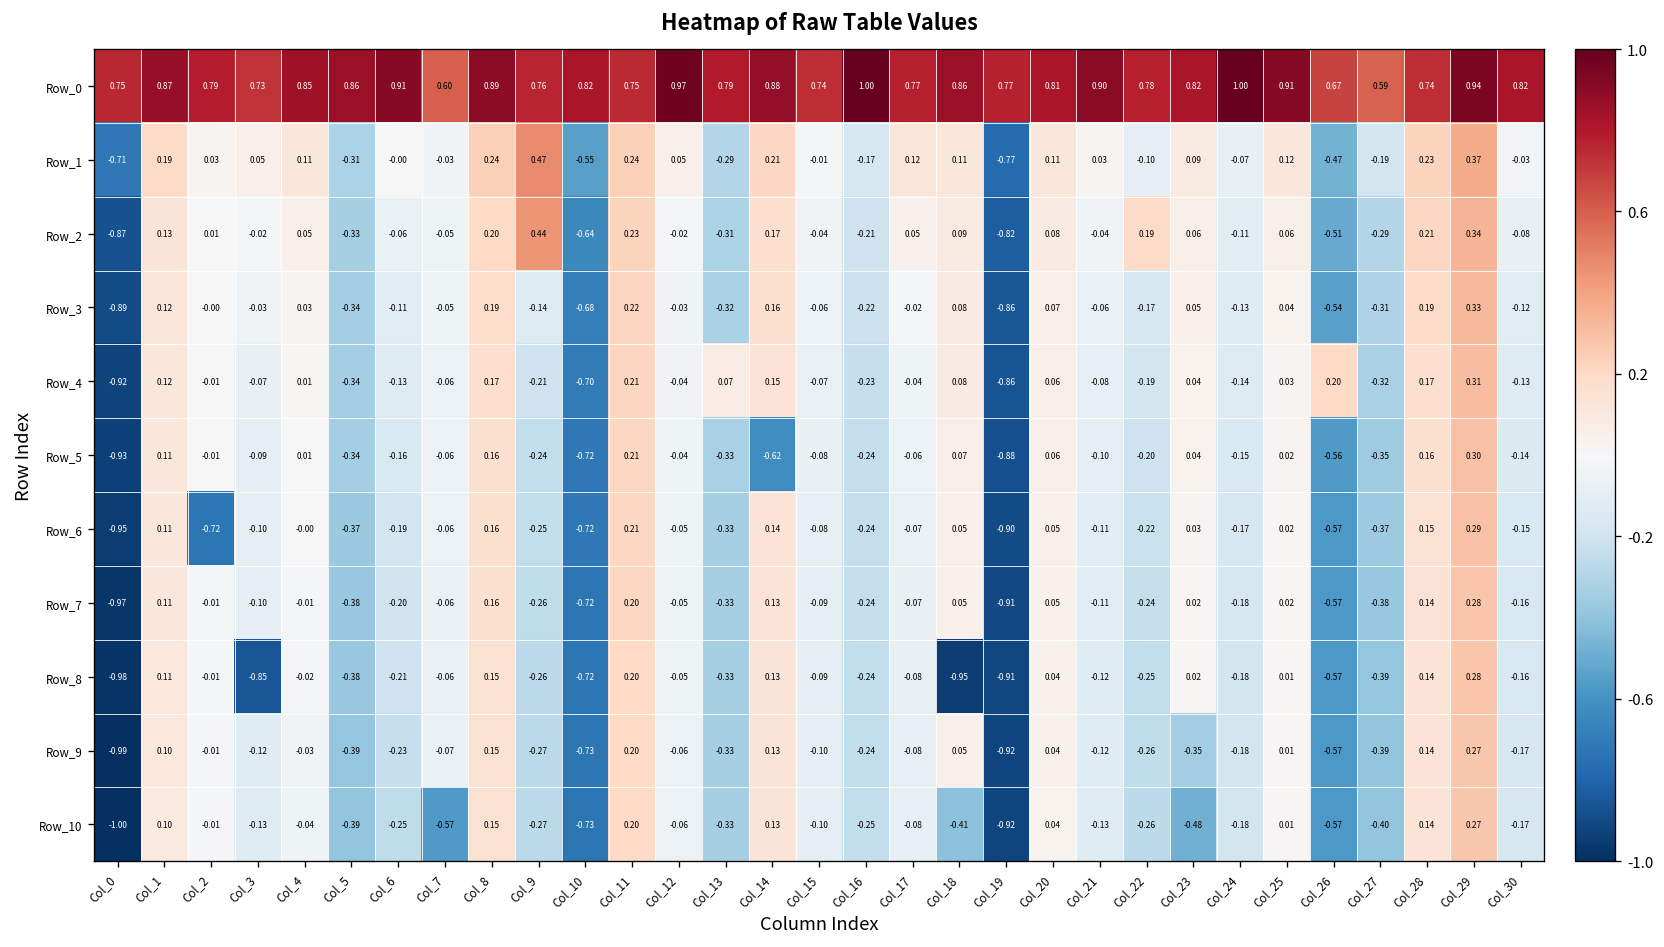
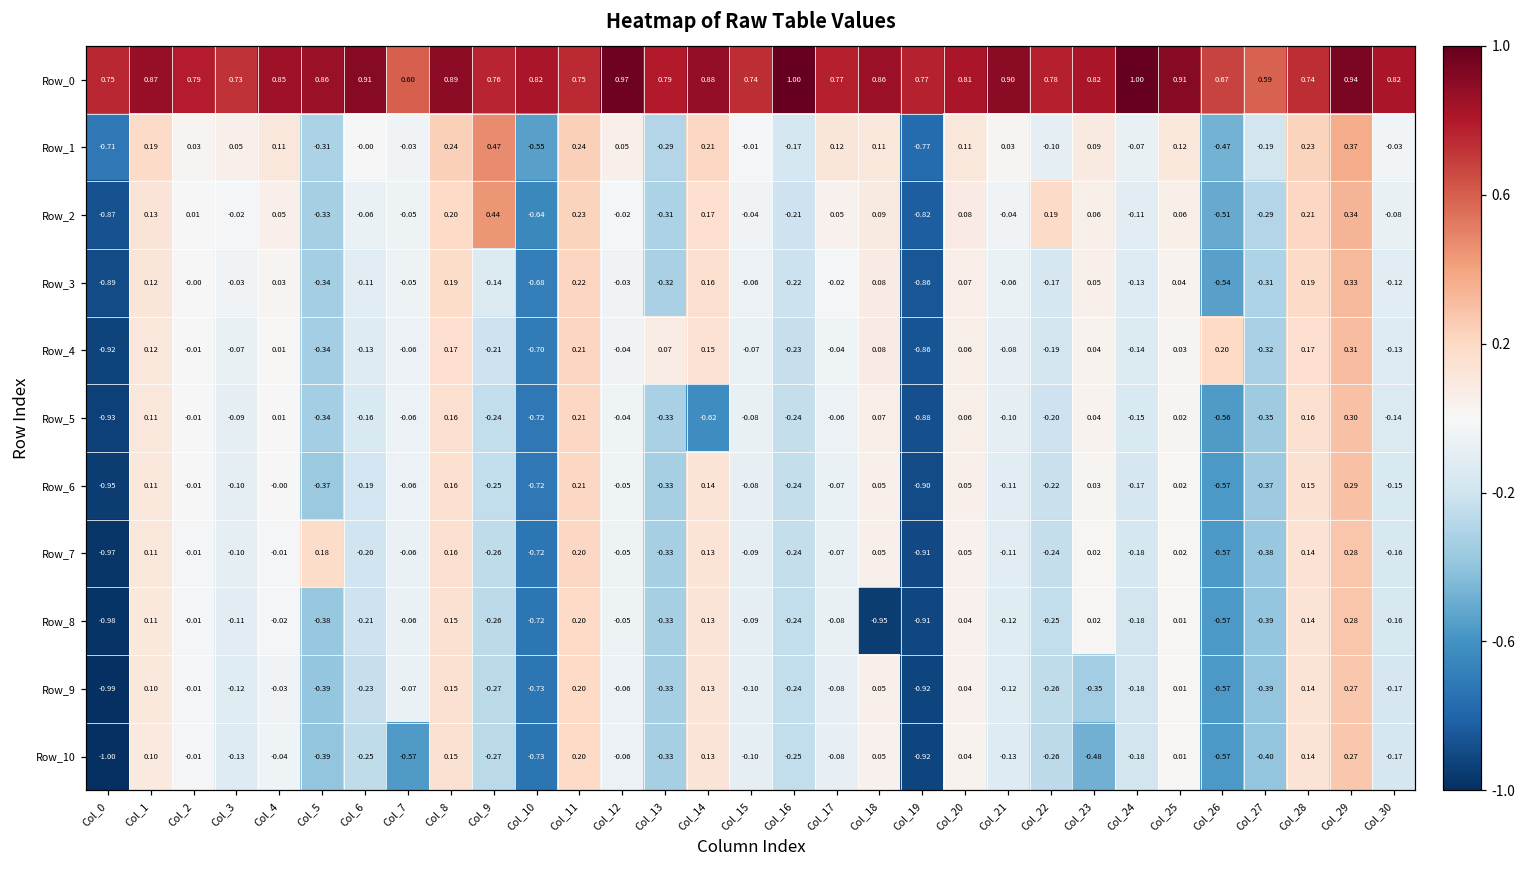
  {
    "Row_6": {
      "Col_0": -0.95,
      "Col_1": 0.11,
-     "Col_2": -0.72,
+     "Col_2": -0.01,
      "Col_3": -0.10,
      "Col_4": -0.00,
      "Col_5": -0.37,
      "Col_6": -0.19,
      "Col_7": -0.06,
      "Col_8": 0.16,
      "Col_9": -0.25,
      "Col_10": -0.72,
      "Col_11": 0.21,
      "Col_12": -0.05,
      "Col_13": -0.33,
      "Col_14": 0.14,
      "Col_15": -0.08,
      "Col_16": -0.24,
      "Col_17": -0.07,
      "Col_18": 0.05,
      "Col_19": -0.90,
      "Col_20": 0.05,
      "Col_21": -0.11,
      "Col_22": -0.22,
      "Col_23": 0.03,
      "Col_24": -0.17,
      "Col_25": 0.02,
      "Col_26": -0.57,
      "Col_27": -0.37,
      "Col_28": 0.15,
      "Col_29": 0.29,
      "Col_30": -0.15
    },
    "Row_7": {
      "Col_0": -0.97,
      "Col_1": 0.11,
      "Col_2": -0.01,
      "Col_3": -0.10,
      "Col_4": -0.01,
-     "Col_5": -0.38,
+     "Col_5": 0.18,
      "Col_6": -0.20,
      "Col_7": -0.06,
      "Col_8": 0.16,
      "Col_9": -0.26,
      "Col_10": -0.72,
      "Col_11": 0.20,
      "Col_12": -0.05,
      "Col_13": -0.33,
      "Col_14": 0.13,
      "Col_15": -0.09,
      "Col_16": -0.24,
      "Col_17": -0.07,
      "Col_18": 0.05,
      "Col_19": -0.91,
      "Col_20": 0.05,
      "Col_21": -0.11,
      "Col_22": -0.24,
      "Col_23": 0.02,
      "Col_24": -0.18,
      "Col_25": 0.02,
      "Col_26": -0.57,
      "Col_27": -0.38,
      "Col_28": 0.14,
      "Col_29": 0.28,
      "Col_30": -0.16
    },
    "Row_8": {
      "Col_0": -0.98,
      "Col_1": 0.11,
      "Col_2": -0.01,
-     "Col_3": -0.85,
+     "Col_3": -0.11,
      "Col_4": -0.02,
      "Col_5": -0.38,
      "Col_6": -0.21,
      "Col_7": -0.06,
      "Col_8": 0.15,
      "Col_9": -0.26,
      "Col_10": -0.72,
      "Col_11": 0.20,
      "Col_12": -0.05,
      "Col_13": -0.33,
      "Col_14": 0.13,
      "Col_15": -0.09,
      "Col_16": -0.24,
      "Col_17": -0.08,
      "Col_18": -0.95,
      "Col_19": -0.91,
      "Col_20": 0.04,
      "Col_21": -0.12,
      "Col_22": -0.25,
      "Col_23": 0.02,
      "Col_24": -0.18,
      "Col_25": 0.01,
      "Col_26": -0.57,
      "Col_27": -0.39,
      "Col_28": 0.14,
      "Col_29": 0.28,
      "Col_30": -0.16
    },
    "Row_10": {
      "Col_0": -1.00,
      "Col_1": 0.10,
      "Col_2": -0.01,
      "Col_3": -0.13,
      "Col_4": -0.04,
      "Col_5": -0.39,
      "Col_6": -0.25,
      "Col_7": -0.57,
      "Col_8": 0.15,
      "Col_9": -0.27,
      "Col_10": -0.73,
      "Col_11": 0.20,
      "Col_12": -0.06,
      "Col_13": -0.33,
      "Col_14": 0.13,
      "Col_15": -0.10,
      "Col_16": -0.25,
      "Col_17": -0.08,
-     "Col_18": -0.41,
+     "Col_18": 0.05,
      "Col_19": -0.92,
      "Col_20": 0.04,
      "Col_21": -0.13,
      "Col_22": -0.26,
      "Col_23": -0.48,
      "Col_24": -0.18,
      "Col_25": 0.01,
      "Col_26": -0.57,
      "Col_27": -0.40,
      "Col_28": 0.14,
      "Col_29": 0.27,
      "Col_30": -0.17
    }
  }
